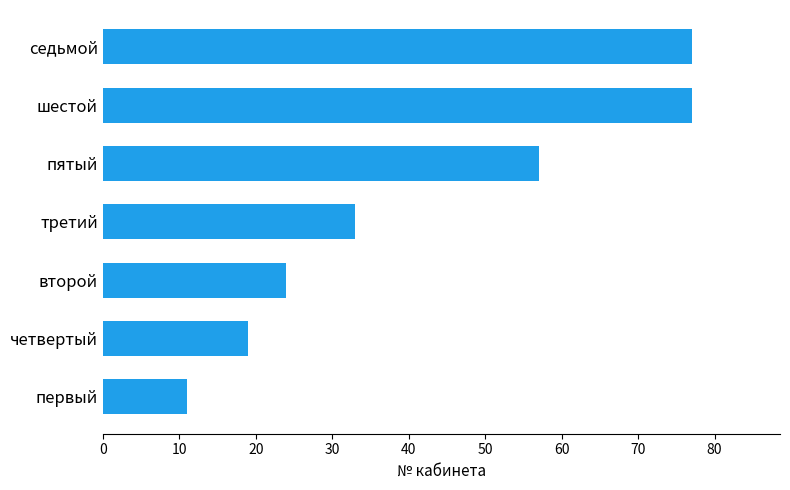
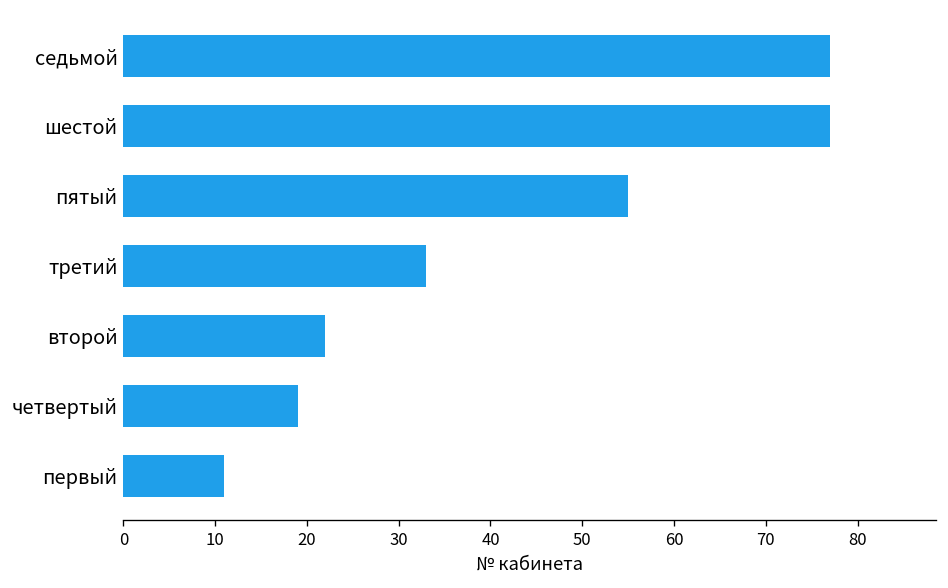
  {
    "седьмой": 77,
    "шестой": 77,
-   "пятый": 57,
+   "пятый": 55,
    "третий": 33,
-   "второй": 24,
+   "второй": 22,
    "четвертый": 19,
    "первый": 11
  }
